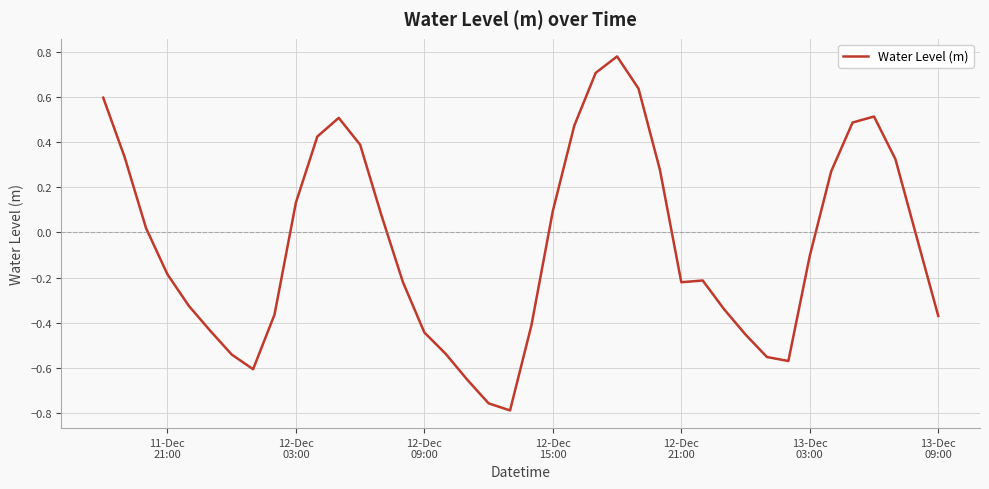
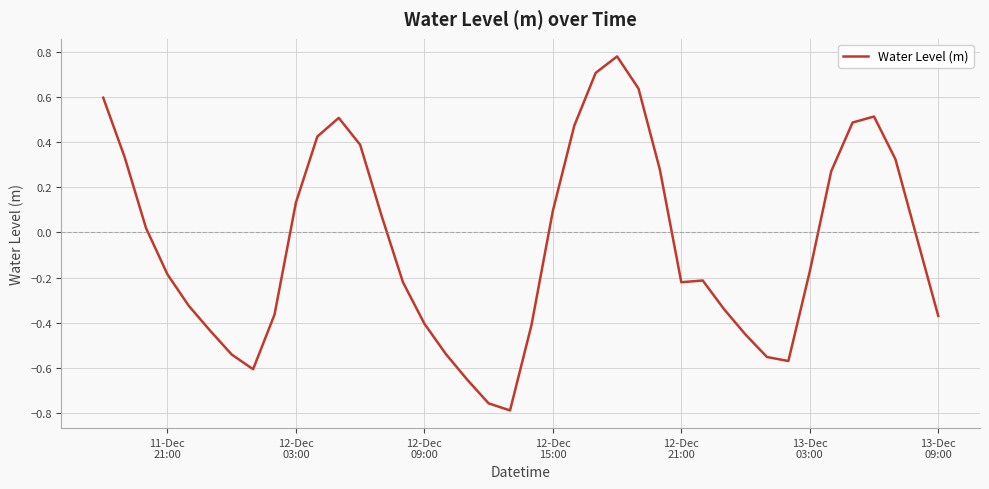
  {
    "11-Dec 21:00": -0.19,
    "12-Dec 03:00": 0.13,
-   "12-Dec 09:00": -0.44,
+   "12-Dec 09:00": -0.40,
    "12-Dec 15:00": 0.10,
    "12-Dec 21:00": -0.22,
-   "13-Dec 03:00": -0.10,
+   "13-Dec 03:00": -0.17,
    "13-Dec 09:00": -0.37
  }
